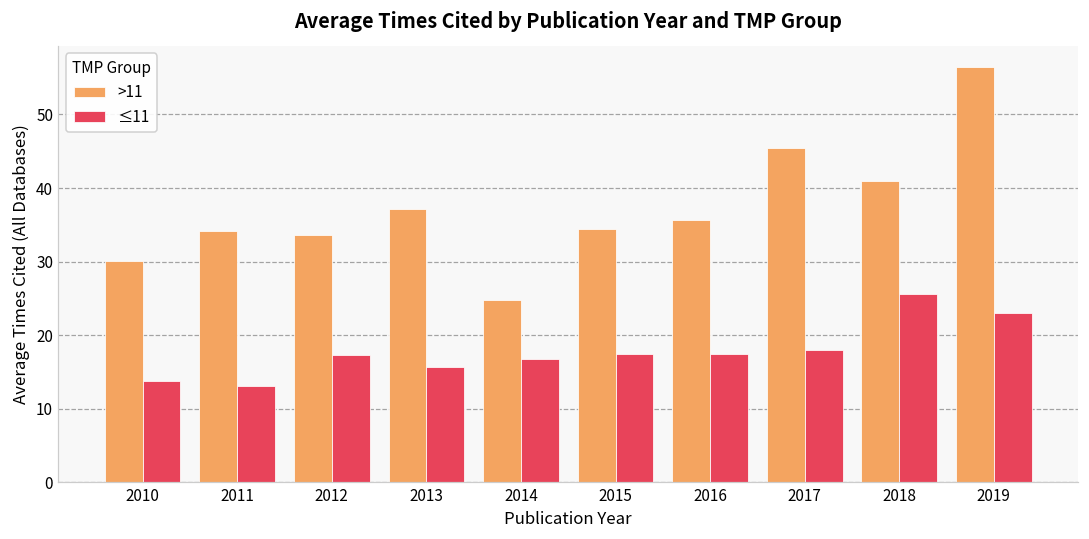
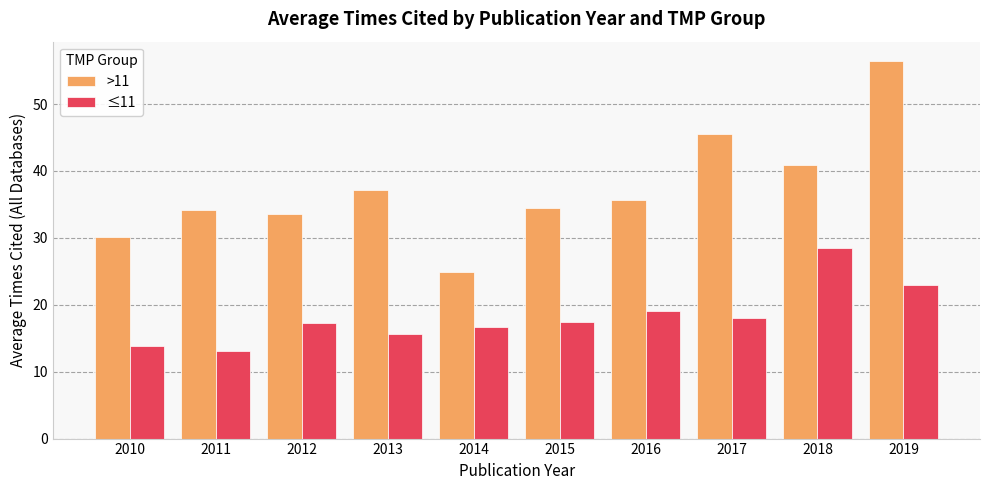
  {
    ">11": {
      "2010": 30,
      "2011": 34,
      "2012": 34,
      "2013": 37,
      "2014": 25,
      "2015": 35,
      "2016": 36,
      "2017": 46,
      "2018": 41,
      "2019": 57
    },
    "≤11": {
      "2010": 14,
      "2011": 13,
      "2012": 17,
      "2013": 16,
      "2014": 17,
      "2015": 17,
-     "2016": 17,
+     "2016": 19,
      "2017": 18,
-     "2018": 26,
+     "2018": 29,
      "2019": 23
    }
  }
